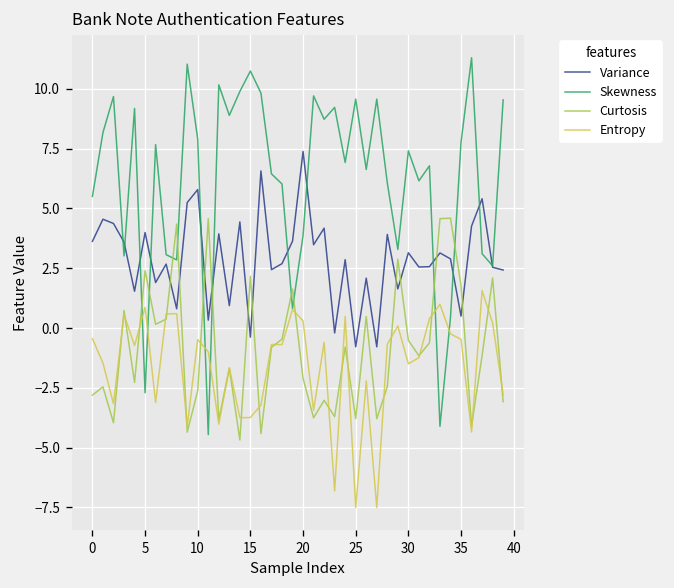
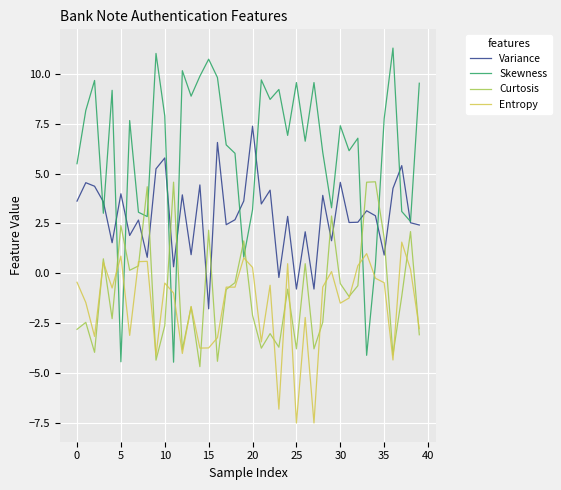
  {
    "Variance": {
      "0": 3.6,
      "5": 4.0,
      "10": 5.8,
-     "15": -0.4,
+     "15": -1.8,
      "20": 7.4,
      "25": -0.8,
-     "30": 3.1,
-     "35": 0.5
+     "30": 4.6,
+     "35": 0.9
    },
    "Skewness": {
      "0": 5.5,
-     "5": -2.7,
+     "5": -4.4,
      "10": 7.9,
      "15": 10.7,
-     "20": 3.9,
+     "20": 3.2,
      "25": 9.6,
      "30": 7.4,
      "35": 7.8
    }
  }
